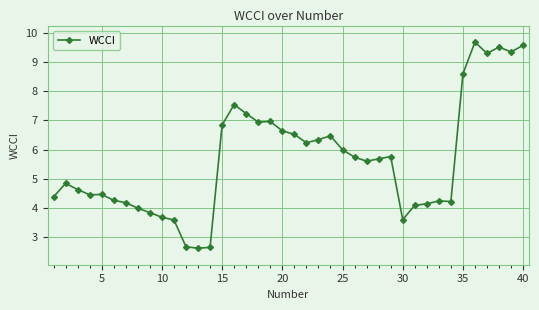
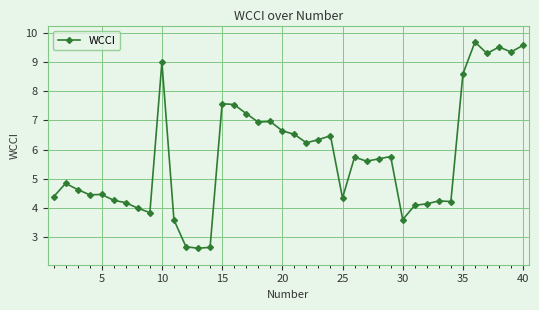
  {
    "5": 4.5,
-   "10": 3.7,
-   "15": 6.8,
+   "10": 9.0,
+   "15": 7.6,
    "20": 6.6,
-   "25": 6.0,
+   "25": 4.3,
    "30": 3.6,
    "35": 8.6,
    "40": 9.6
  }
